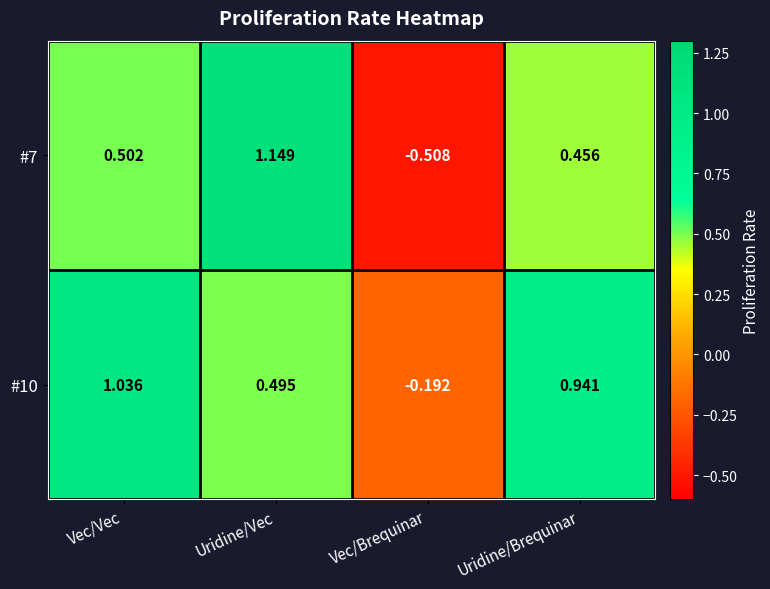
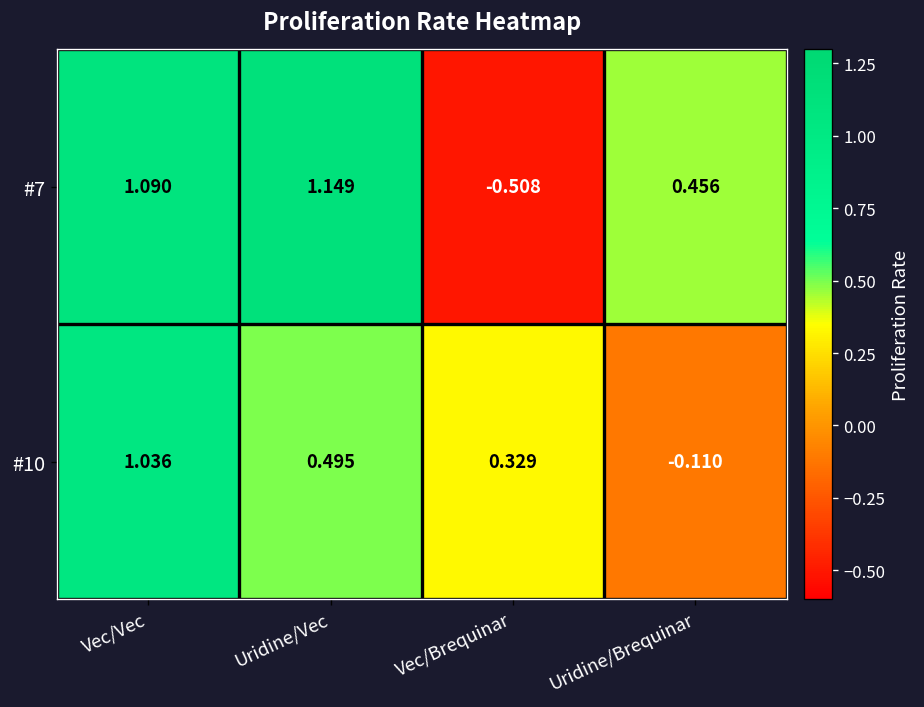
  {
    "#7": {
-     "Vec/Vec": 0.502,
+     "Vec/Vec": 1.090,
      "Uridine/Vec": 1.149,
      "Vec/Brequinar": -0.508,
      "Uridine/Brequinar": 0.456
    },
    "#10": {
      "Vec/Vec": 1.036,
      "Uridine/Vec": 0.495,
-     "Vec/Brequinar": -0.192,
-     "Uridine/Brequinar": 0.941
+     "Vec/Brequinar": 0.329,
+     "Uridine/Brequinar": -0.110
    }
  }
